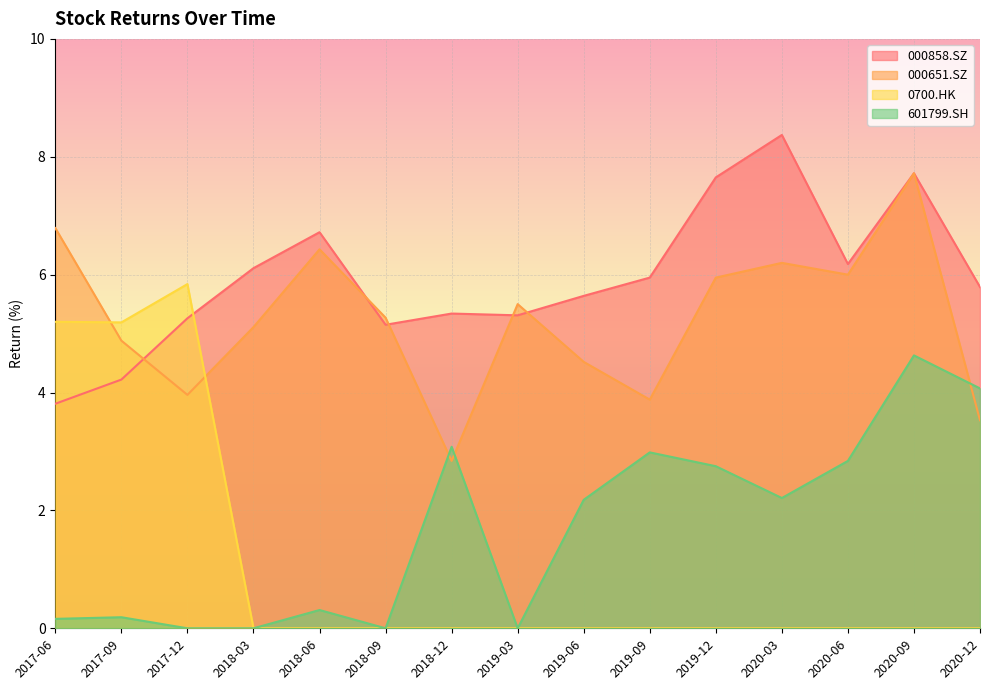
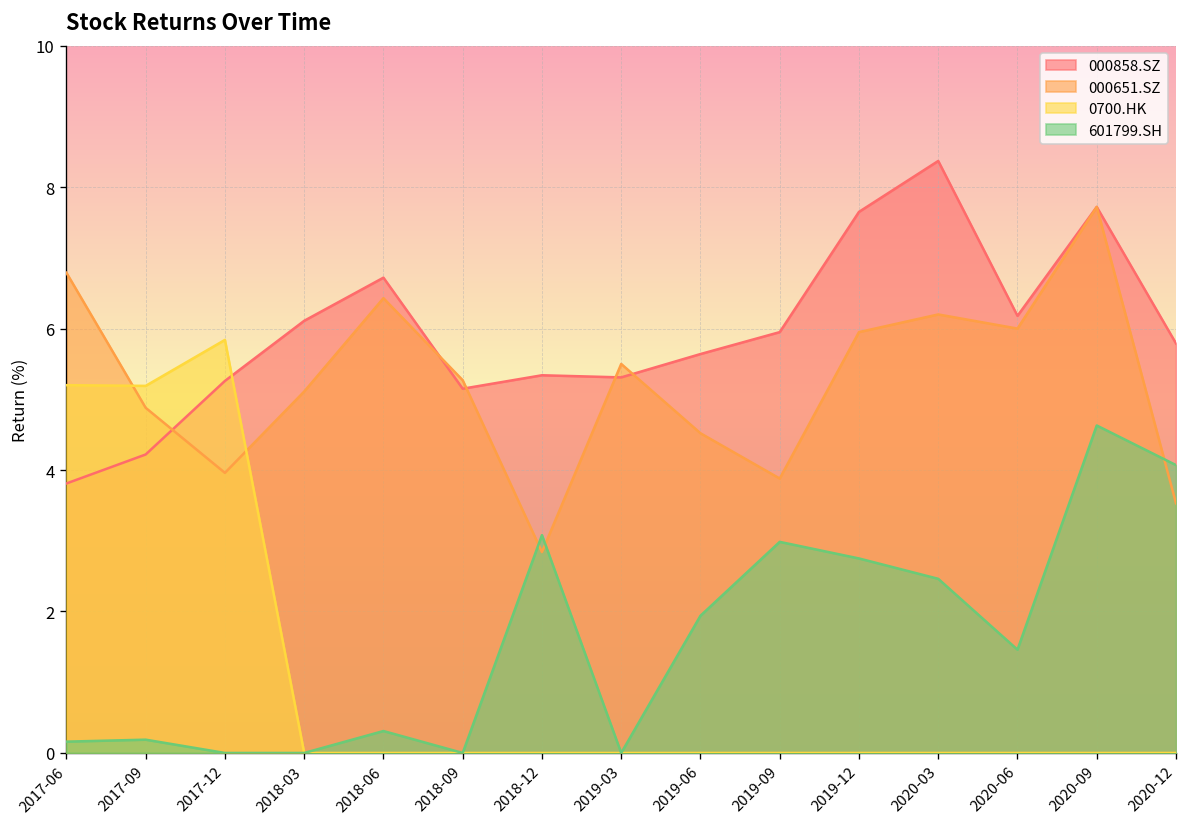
  {
    "601799.SH": {
      "2017-06": 0.2,
      "2017-09": 0.2,
      "2017-12": 0.0,
      "2018-06": 0.3,
      "2018-12": 3.1,
-     "2019-06": 2.2,
+     "2019-06": 1.9,
      "2019-09": 3.0,
      "2019-12": 2.8,
-     "2020-03": 2.2,
-     "2020-06": 2.8,
+     "2020-03": 2.5,
+     "2020-06": 1.5,
      "2020-09": 4.6,
      "2020-12": 4.1
    }
  }
